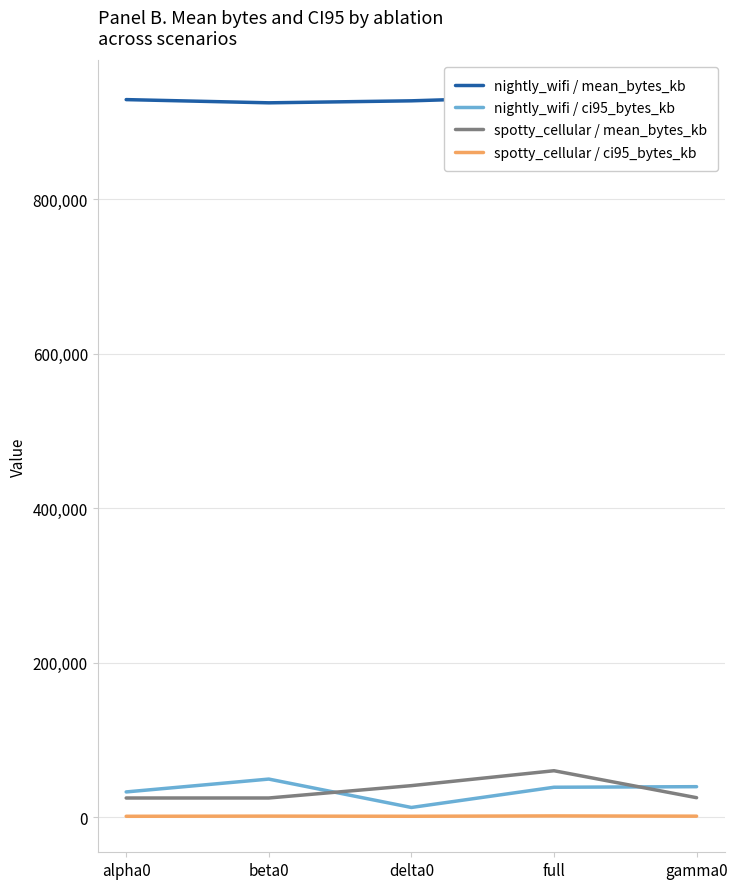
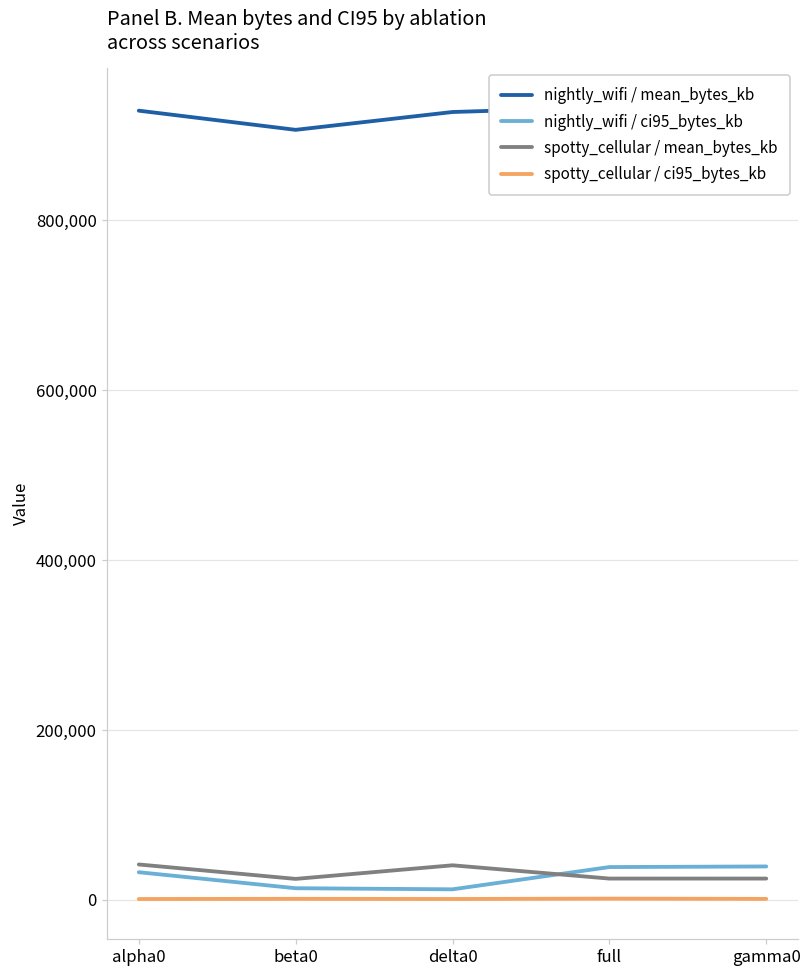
  {
    "nightly_wifi / mean_bytes_kb": {
      "alpha0": "930,000",
-     "beta0": "930,000",
+     "beta0": "910,000",
      "delta0": "930,000"
    },
    "nightly_wifi / ci95_bytes_kb": {
      "alpha0": "30,000",
-     "beta0": "50,000",
+     "beta0": "10,000",
      "delta0": "10,000",
      "full": "40,000",
      "gamma0": "40,000"
    },
    "spotty_cellular / mean_bytes_kb": {
-     "alpha0": "20,000",
+     "alpha0": "40,000",
      "beta0": "20,000",
      "delta0": "40,000",
-     "full": "60,000",
+     "full": "30,000",
      "gamma0": "30,000"
    },
    "spotty_cellular / ci95_bytes_kb": {
      "alpha0": "0",
      "beta0": "0",
      "delta0": "0",
      "full": "0",
      "gamma0": "0"
    }
  }
